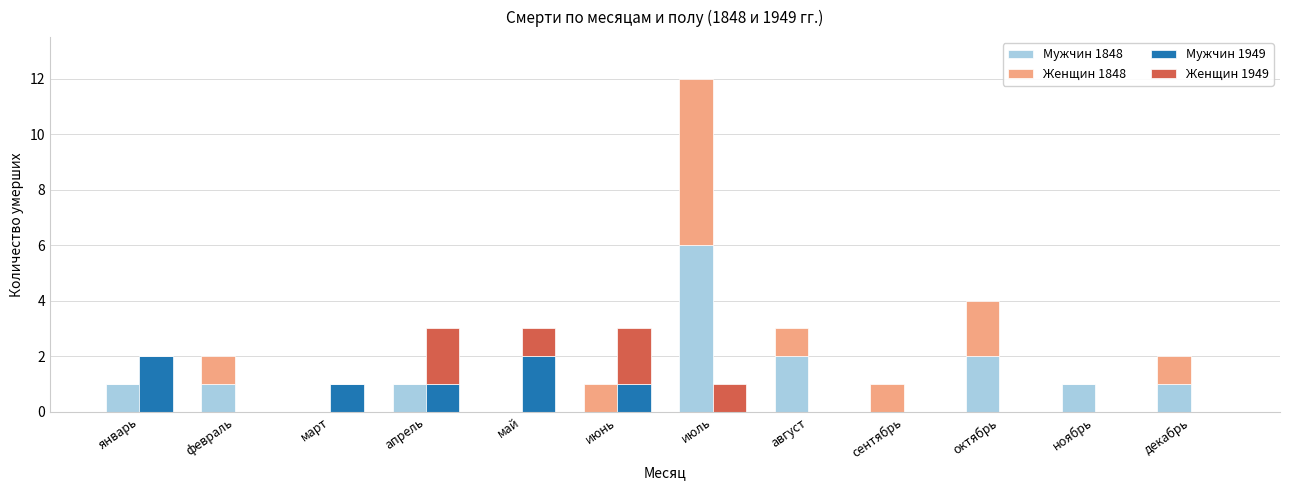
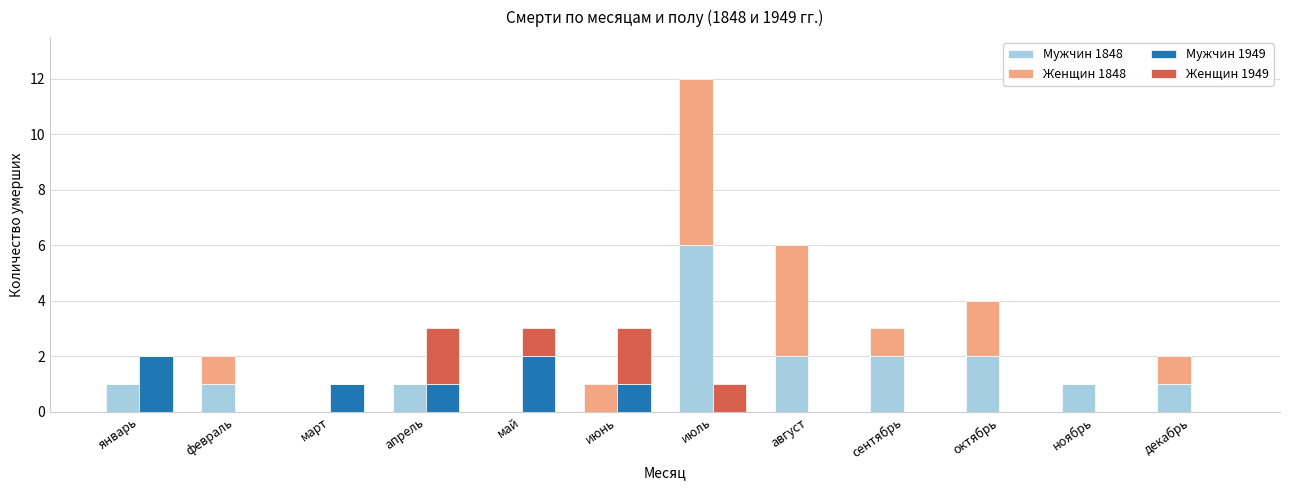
  {
    "Мужчин 1848": {
      "январь": 1,
      "февраль": 1,
      "март": 0,
      "апрель": 1,
      "май": 0,
      "июнь": 0,
      "июль": 6,
      "август": 2,
-     "сентябрь": 0,
+     "сентябрь": 2,
      "октябрь": 2,
      "ноябрь": 1,
      "декабрь": 1
    },
    "Женщин 1848": {
      "январь": 0,
      "февраль": 1,
      "март": 0,
      "апрель": 0,
      "май": 0,
      "июнь": 1,
      "июль": 6,
-     "август": 1,
+     "август": 4,
      "сентябрь": 1,
      "октябрь": 2,
      "ноябрь": 0,
      "декабрь": 1
    },
    "Мужчин 1949": {
      "январь": 2,
      "февраль": 0,
      "март": 1,
      "апрель": 1,
      "май": 2,
      "июнь": 1,
      "июль": 0,
      "август": 0,
      "сентябрь": 0,
      "октябрь": 0,
      "ноябрь": 0,
      "декабрь": 0
    },
    "Женщин 1949": {
      "январь": 0,
      "февраль": 0,
      "март": 0,
      "апрель": 2,
      "май": 1,
      "июнь": 2,
      "июль": 1,
      "август": 0,
      "сентябрь": 0,
      "октябрь": 0,
      "ноябрь": 0,
      "декабрь": 0
    }
  }
